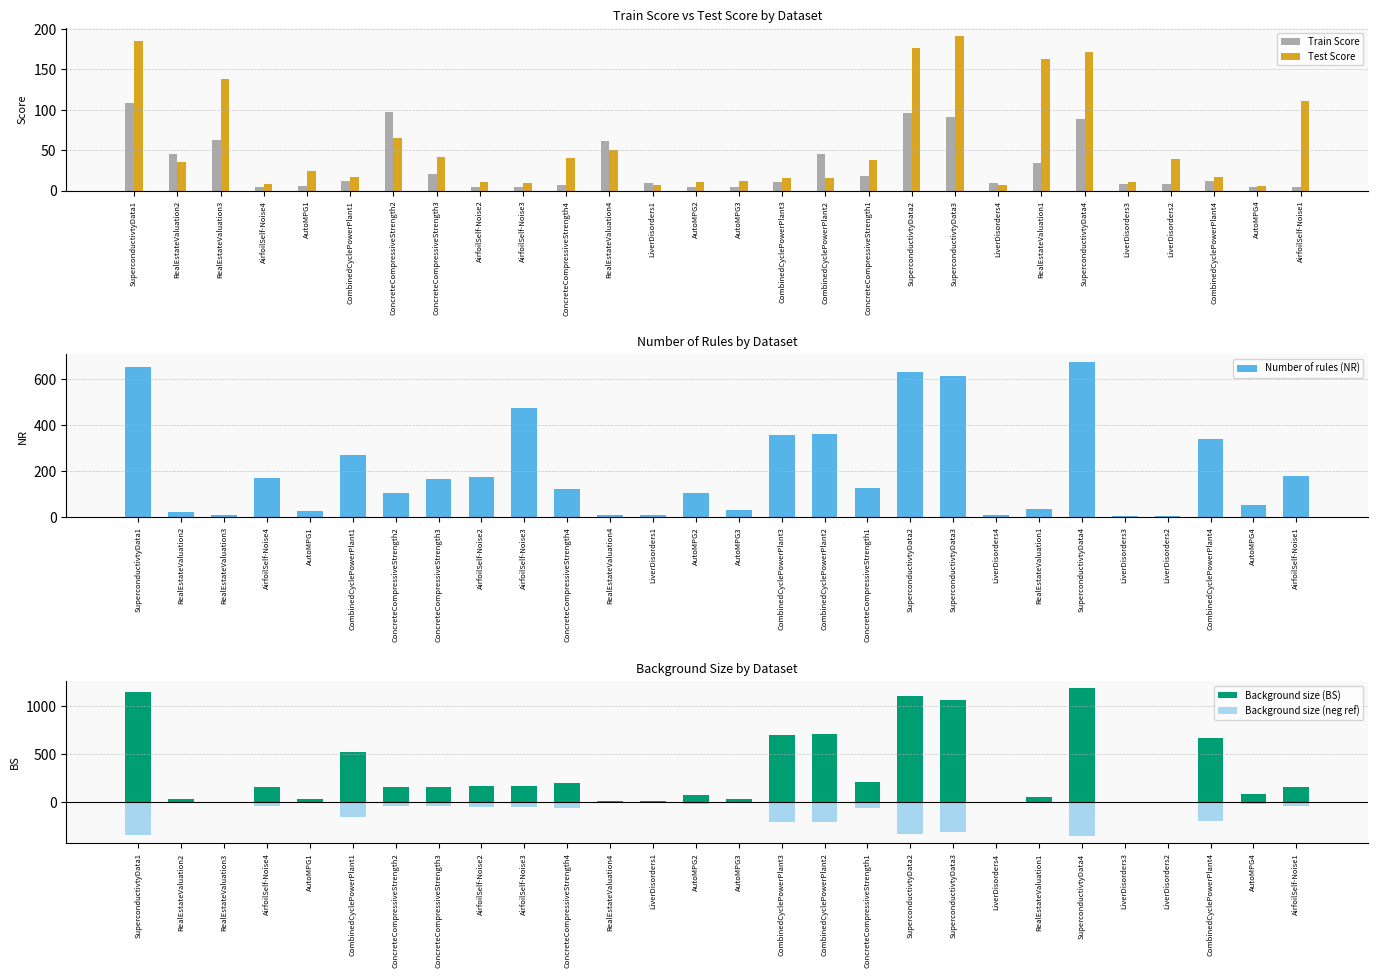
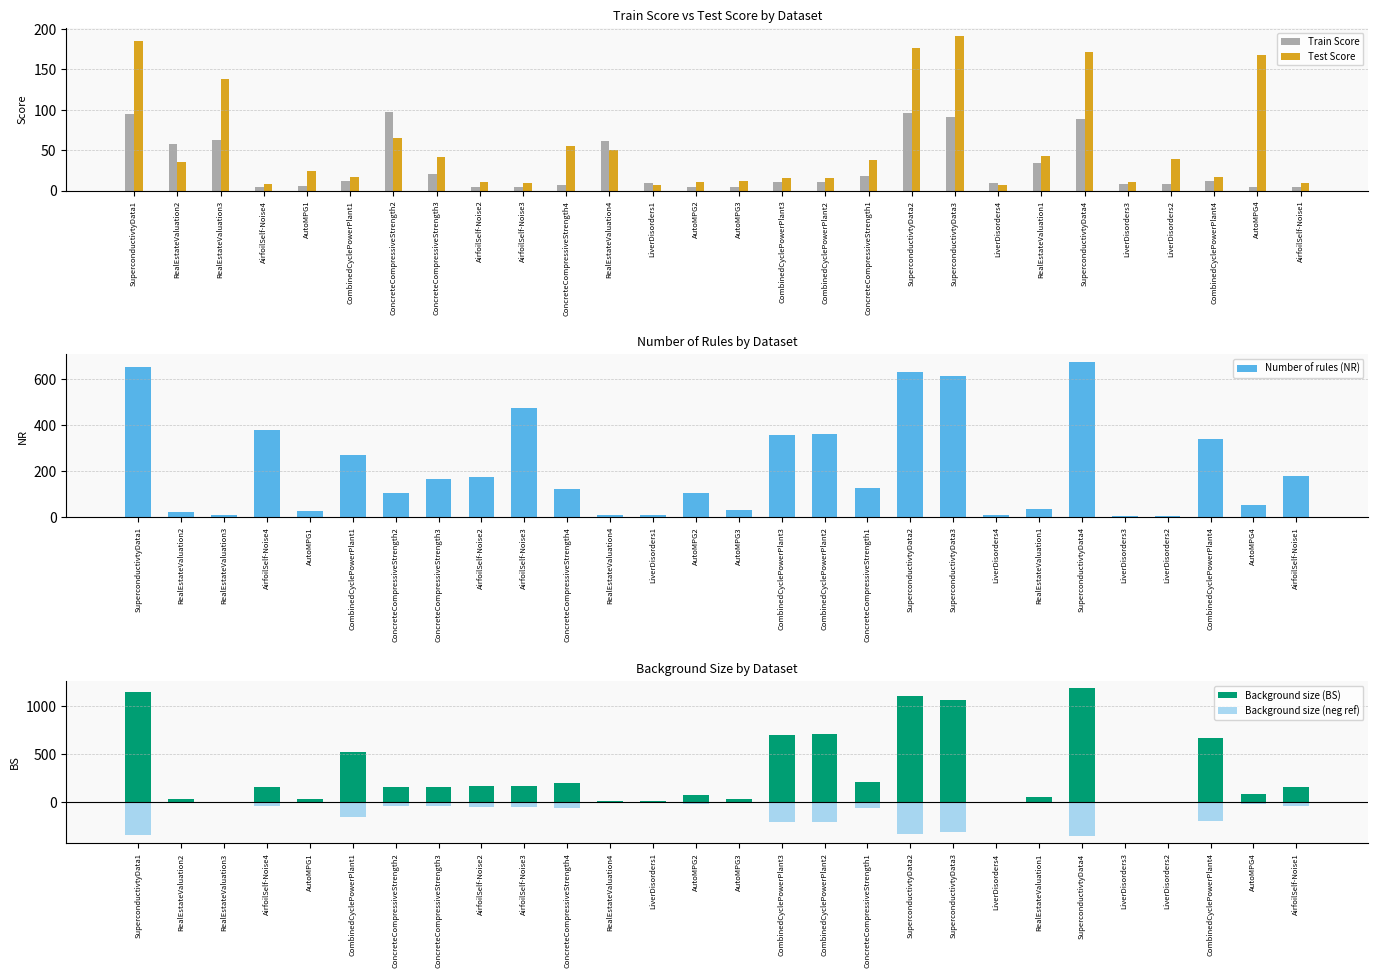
  {
    "Train Score vs Test Score by Dataset": {
      "Train Score": {
-       "SuperconductivtyData1": 110,
-       "RealEstateValuation2": 40,
+       "SuperconductivtyData1": 100,
+       "RealEstateValuation2": 60,
        "RealEstateValuation3": 60,
        "AirfoilSelf-Noise4": 0,
        "AutoMPG1": 10,
        "CombinedCyclePowerPlant1": 10,
        "ConcreteCompressiveStrength2": 100,
        "ConcreteCompressiveStrength3": 20,
        "AirfoilSelf-Noise2": 0,
        "AirfoilSelf-Noise3": 0,
        "ConcreteCompressiveStrength4": 10,
        "RealEstateValuation4": 60,
        "LiverDisorders1": 10,
        "AutoMPG2": 0,
        "AutoMPG3": 0,
        "CombinedCyclePowerPlant3": 10,
-       "CombinedCyclePowerPlant2": 50,
+       "CombinedCyclePowerPlant2": 10,
        "ConcreteCompressiveStrength1": 20,
        "SuperconductivtyData2": 100,
        "SuperconductivtyData3": 90,
        "LiverDisorders4": 10,
        "RealEstateValuation1": 30,
        "SuperconductivtyData4": 90,
        "LiverDisorders3": 10,
        "LiverDisorders2": 10,
        "CombinedCyclePowerPlant4": 10,
        "AutoMPG4": 0,
        "AirfoilSelf-Noise1": 0
      },
      "Test Score": {
        "SuperconductivtyData1": 190,
        "RealEstateValuation2": 40,
        "RealEstateValuation3": 140,
        "AirfoilSelf-Noise4": 10,
        "AutoMPG1": 20,
        "CombinedCyclePowerPlant1": 20,
        "ConcreteCompressiveStrength2": 70,
        "ConcreteCompressiveStrength3": 40,
        "AirfoilSelf-Noise2": 10,
        "AirfoilSelf-Noise3": 10,
-       "ConcreteCompressiveStrength4": 40,
+       "ConcreteCompressiveStrength4": 50,
        "RealEstateValuation4": 50,
        "LiverDisorders1": 10,
        "AutoMPG2": 10,
        "AutoMPG3": 10,
        "CombinedCyclePowerPlant3": 20,
        "CombinedCyclePowerPlant2": 20,
        "ConcreteCompressiveStrength1": 40,
        "SuperconductivtyData2": 180,
        "SuperconductivtyData3": 190,
        "LiverDisorders4": 10,
-       "RealEstateValuation1": 160,
+       "RealEstateValuation1": 40,
        "SuperconductivtyData4": 170,
        "LiverDisorders3": 10,
        "LiverDisorders2": 40,
        "CombinedCyclePowerPlant4": 20,
-       "AutoMPG4": 10,
-       "AirfoilSelf-Noise1": 110
+       "AutoMPG4": 170,
+       "AirfoilSelf-Noise1": 10
      }
    },
    "Number of Rules by Dataset": {
      "SuperconductivtyData1": 650,
      "RealEstateValuation2": 20,
-     "AirfoilSelf-Noise4": 170,
+     "AirfoilSelf-Noise4": 380,
      "AutoMPG1": 30,
      "CombinedCyclePowerPlant1": 270,
      "ConcreteCompressiveStrength2": 100,
      "ConcreteCompressiveStrength3": 170,
      "AirfoilSelf-Noise2": 180,
      "AirfoilSelf-Noise3": 470,
      "ConcreteCompressiveStrength4": 120,
      "AutoMPG2": 110,
      "AutoMPG3": 30,
      "CombinedCyclePowerPlant3": 360,
      "CombinedCyclePowerPlant2": 360,
      "ConcreteCompressiveStrength1": 120,
      "SuperconductivtyData2": 630,
      "SuperconductivtyData3": 610,
      "RealEstateValuation1": 30,
      "SuperconductivtyData4": 670,
      "CombinedCyclePowerPlant4": 340,
      "AutoMPG4": 50,
      "AirfoilSelf-Noise1": 180
    },
    "Background Size by Dataset": {
      "Background size (BS)": {
        "SuperconductivtyData1": 1100,
        "RealEstateValuation2": 0,
        "AirfoilSelf-Noise4": 200,
        "AutoMPG1": 0,
        "CombinedCyclePowerPlant1": 500,
        "ConcreteCompressiveStrength2": 200,
        "ConcreteCompressiveStrength3": 200,
        "AirfoilSelf-Noise2": 200,
        "AirfoilSelf-Noise3": 200,
        "ConcreteCompressiveStrength4": 200,
        "AutoMPG2": 100,
        "AutoMPG3": 0,
        "CombinedCyclePowerPlant3": 700,
        "CombinedCyclePowerPlant2": 700,
        "ConcreteCompressiveStrength1": 200,
        "SuperconductivtyData2": 1100,
        "SuperconductivtyData3": 1100,
        "RealEstateValuation1": 100,
        "SuperconductivtyData4": 1200,
        "CombinedCyclePowerPlant4": 700,
        "AutoMPG4": 100,
        "AirfoilSelf-Noise1": 200
      },
      "Background size (neg ref)": {
        "SuperconductivtyData1": -300,
        "AirfoilSelf-Noise4": 0,
        "CombinedCyclePowerPlant1": -200,
        "ConcreteCompressiveStrength2": 0,
        "ConcreteCompressiveStrength3": 0,
        "AirfoilSelf-Noise2": -100,
        "AirfoilSelf-Noise3": 0,
        "ConcreteCompressiveStrength4": -100,
        "CombinedCyclePowerPlant3": -200,
        "CombinedCyclePowerPlant2": -200,
        "ConcreteCompressiveStrength1": -100,
        "SuperconductivtyData2": -300,
        "SuperconductivtyData3": -300,
        "SuperconductivtyData4": -400,
        "CombinedCyclePowerPlant4": -200,
        "AirfoilSelf-Noise1": 0
      }
    }
  }
